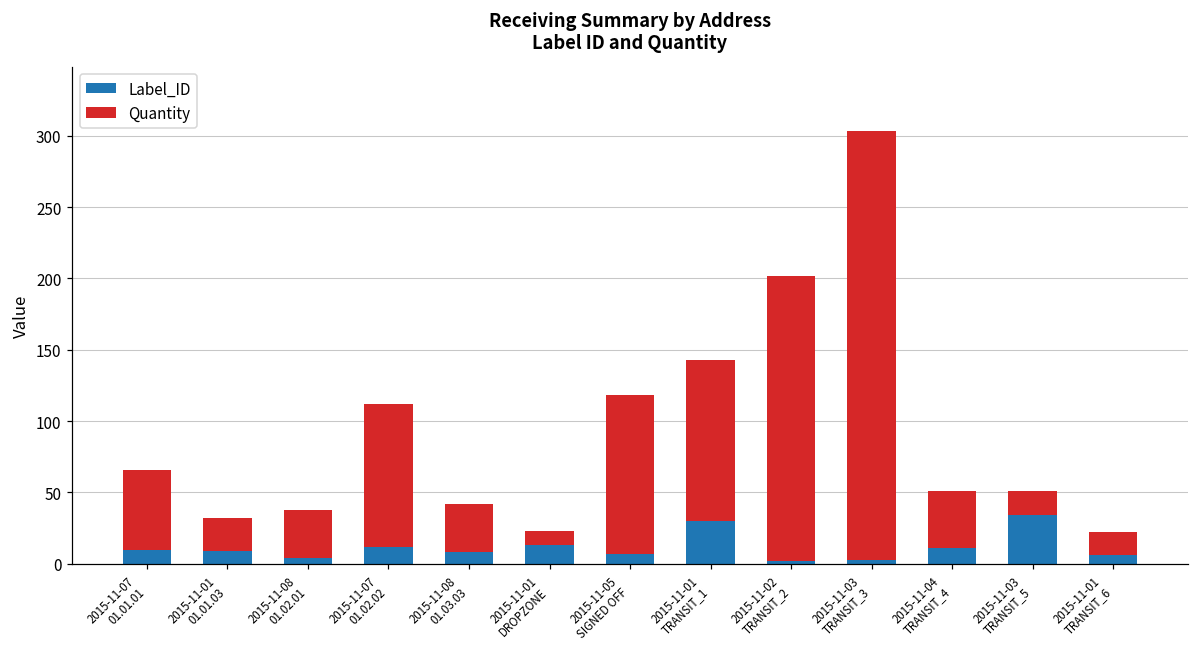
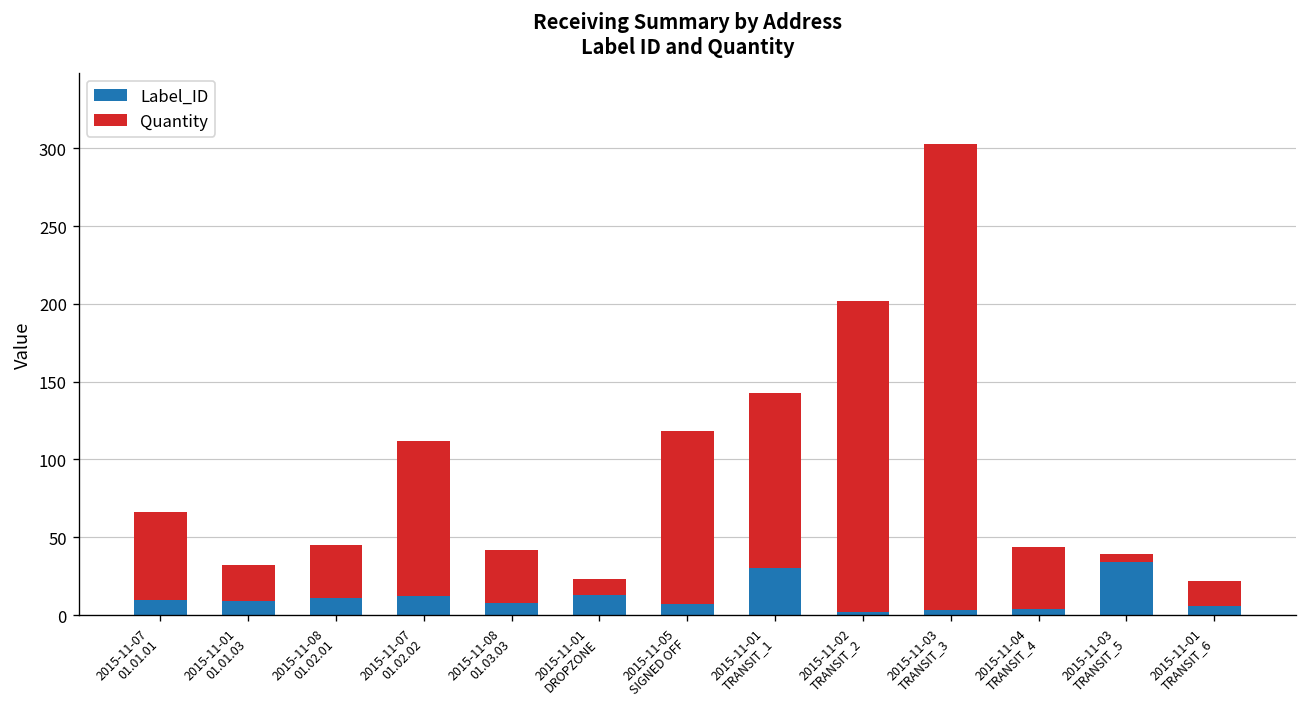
  {
    "Label_ID": {
      "2015-11-07 01.01.01": 10,
      "2015-11-01 01.01.03": 9,
-     "2015-11-08 01.02.01": 4,
+     "2015-11-08 01.02.01": 11,
      "2015-11-07 01.02.02": 12,
      "2015-11-08 01.03.03": 8,
      "2015-11-01 DROPZONE": 13,
      "2015-11-05 SIGNED OFF": 7,
      "2015-11-01 TRANSIT_1": 30,
      "2015-11-02 TRANSIT_2": 2,
      "2015-11-03 TRANSIT_3": 3,
-     "2015-11-04 TRANSIT_4": 11,
+     "2015-11-04 TRANSIT_4": 4,
      "2015-11-03 TRANSIT_5": 34,
      "2015-11-01 TRANSIT_6": 6
    },
    "Quantity": {
      "2015-11-07 01.01.01": 56,
      "2015-11-01 01.01.03": 23,
      "2015-11-08 01.02.01": 34,
      "2015-11-07 01.02.02": 100,
      "2015-11-08 01.03.03": 34,
      "2015-11-01 DROPZONE": 10,
      "2015-11-05 SIGNED OFF": 111,
      "2015-11-01 TRANSIT_1": 113,
      "2015-11-02 TRANSIT_2": 200,
      "2015-11-03 TRANSIT_3": 300,
      "2015-11-04 TRANSIT_4": 40,
-     "2015-11-03 TRANSIT_5": 17,
+     "2015-11-03 TRANSIT_5": 5,
      "2015-11-01 TRANSIT_6": 16
    }
  }
